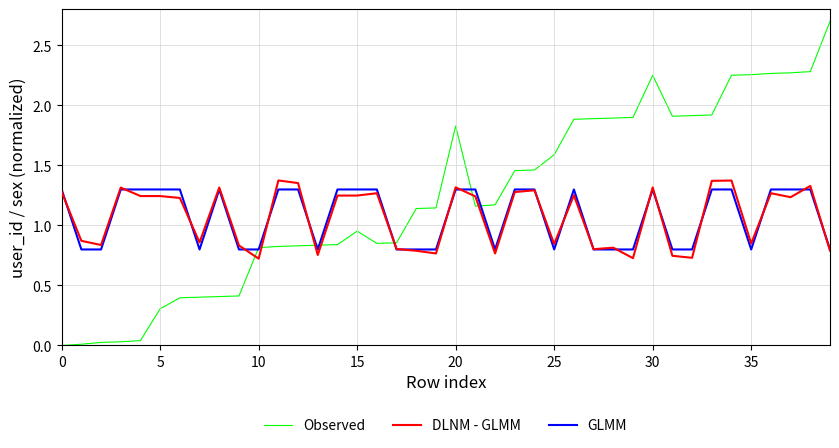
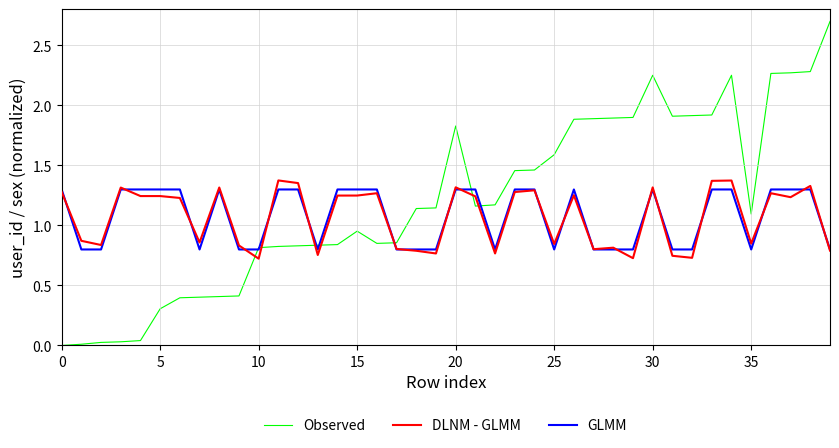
  {
    "Observed": {
      "0": 0.00,
      "5": 0.31,
      "15": 0.95,
      "20": 1.83,
      "25": 1.59,
      "30": 2.25,
-     "35": 2.26
+     "35": 1.10
    },
    "DLNM - GLMM": {
      "5": 1.24,
      "10": 0.72,
      "15": 1.25,
      "25": 0.85,
      "35": 0.85
    },
    "GLMM": {
      "5": 1.30,
      "15": 1.30,
      "25": 0.80,
      "35": 0.80
    }
  }
